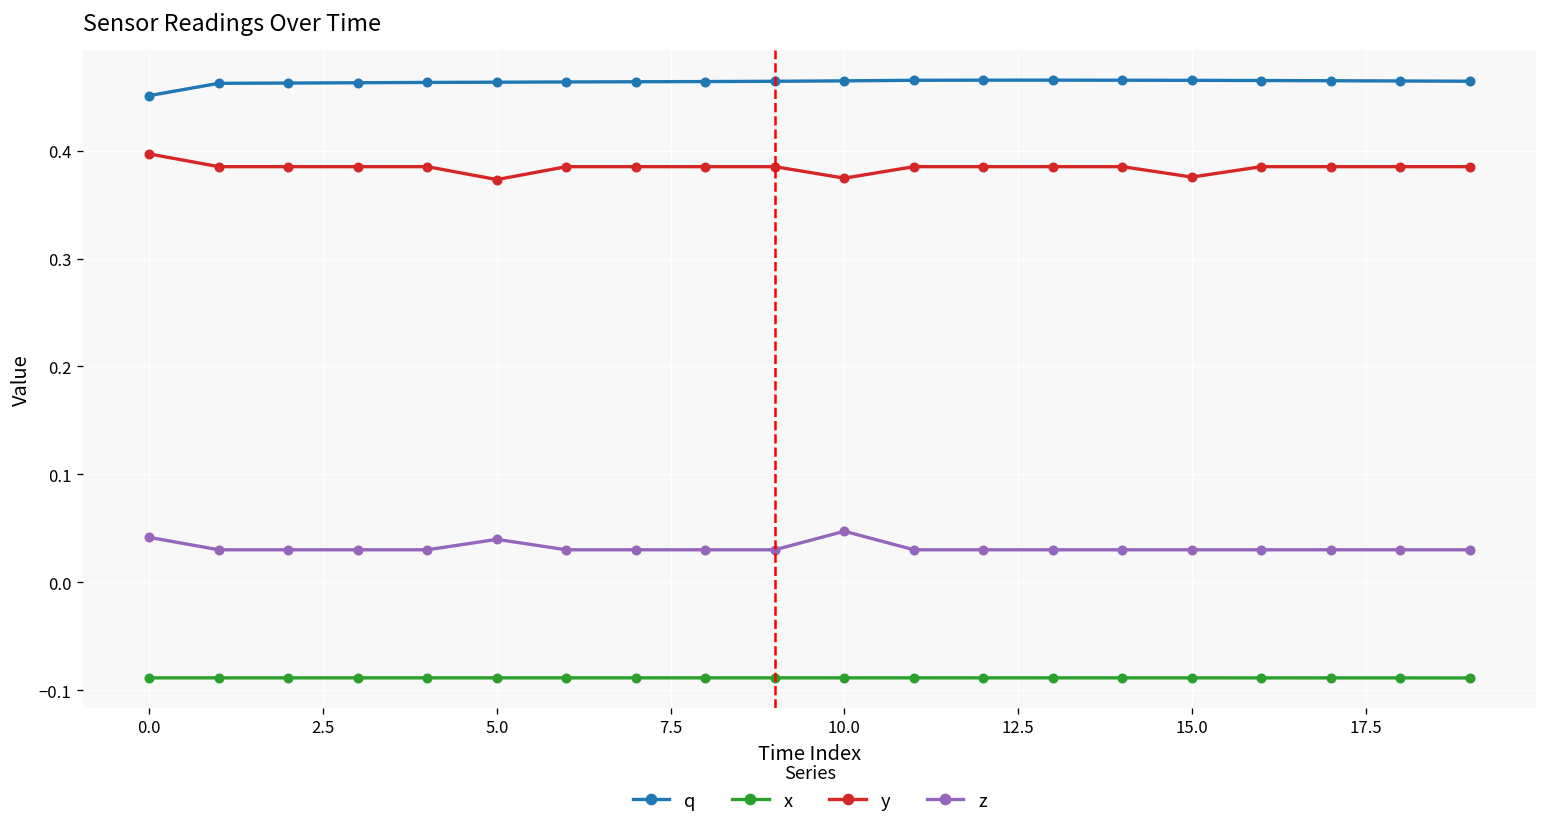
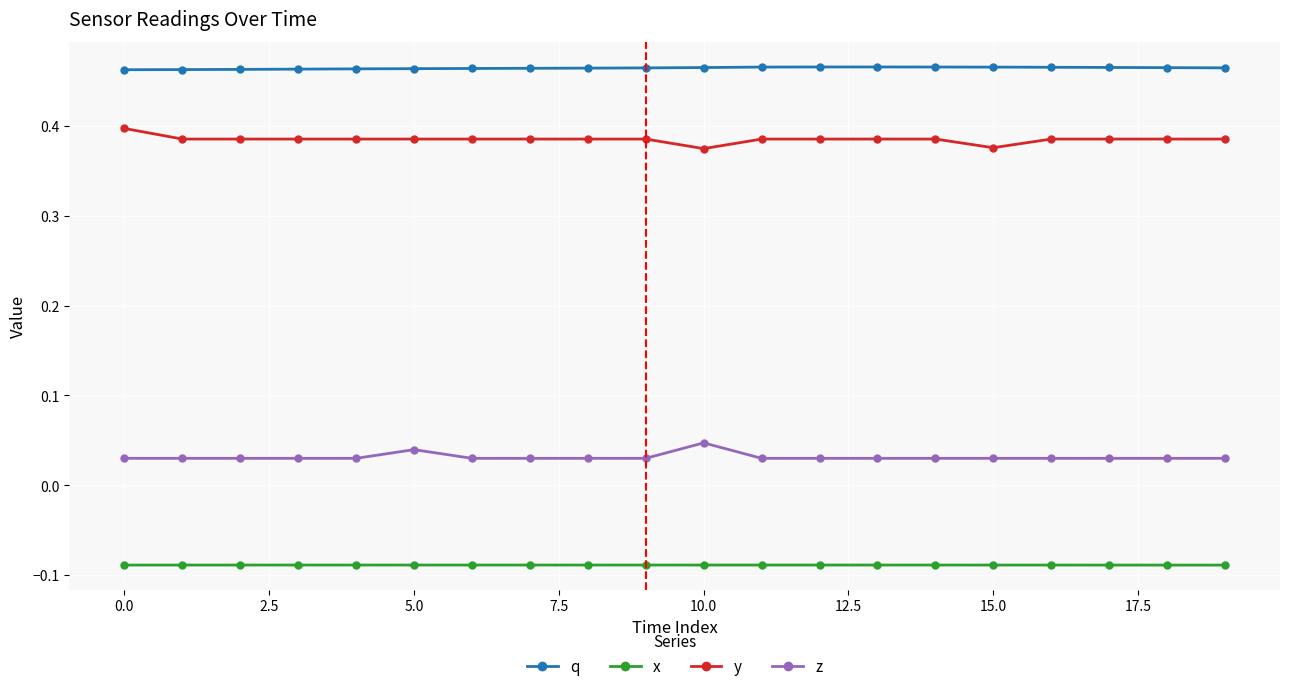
  {
    "q": {
-     "0.0": 0.45,
+     "0.0": 0.46,
      "5.0": 0.46,
      "10.0": 0.46,
      "15.0": 0.47
    },
    "x": {
      "0.0": -0.09,
      "5.0": -0.09,
      "10.0": -0.09,
      "15.0": -0.09
    },
    "y": {
      "0.0": 0.40,
-     "5.0": 0.37,
+     "5.0": 0.39,
      "10.0": 0.37,
      "15.0": 0.38
    },
    "z": {
-     "0.0": 0.04,
+     "0.0": 0.03,
      "5.0": 0.04,
      "10.0": 0.05,
      "15.0": 0.03
    }
  }
